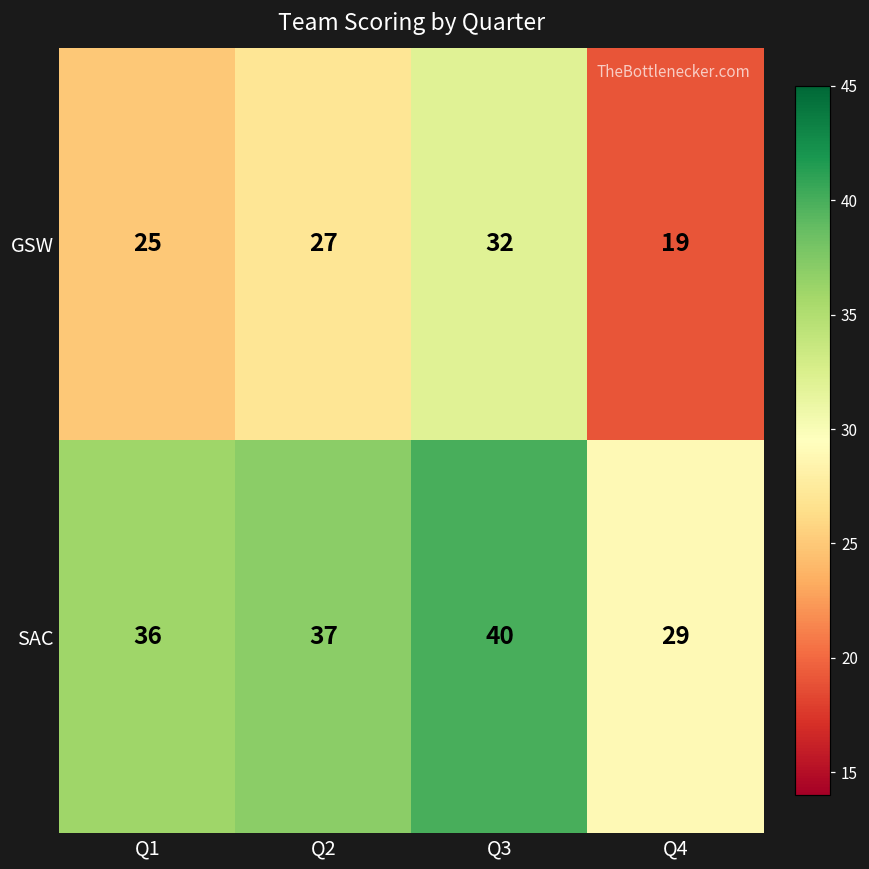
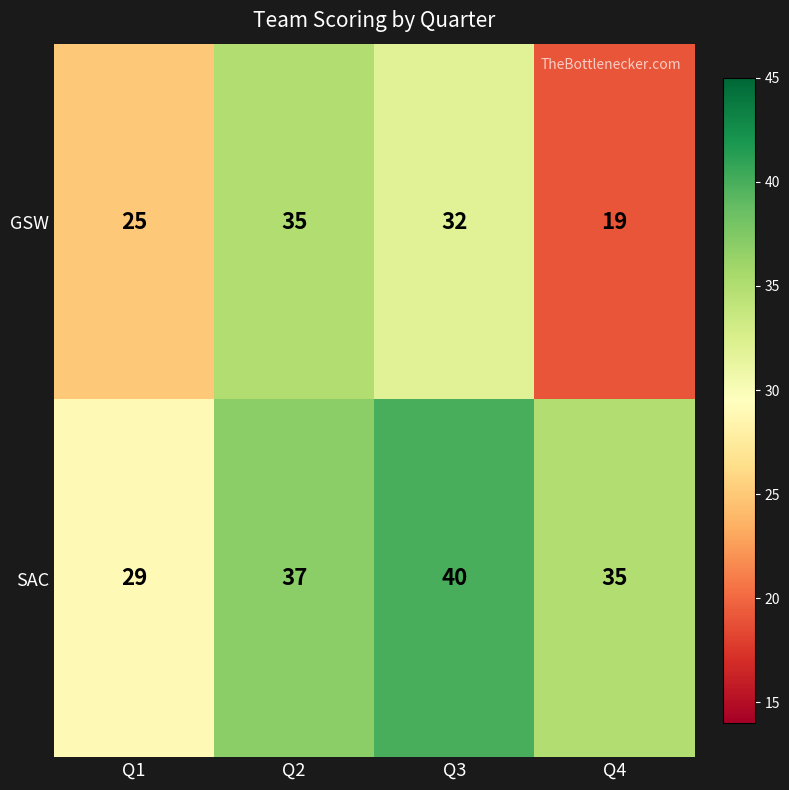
  {
    "GSW": {
      "Q1": 25,
-     "Q2": 27,
+     "Q2": 35,
      "Q3": 32
    },
    "SAC": {
-     "Q1": 36,
+     "Q1": 29,
      "Q2": 37,
      "Q3": 40,
-     "Q4": 29
+     "Q4": 35
    }
  }
